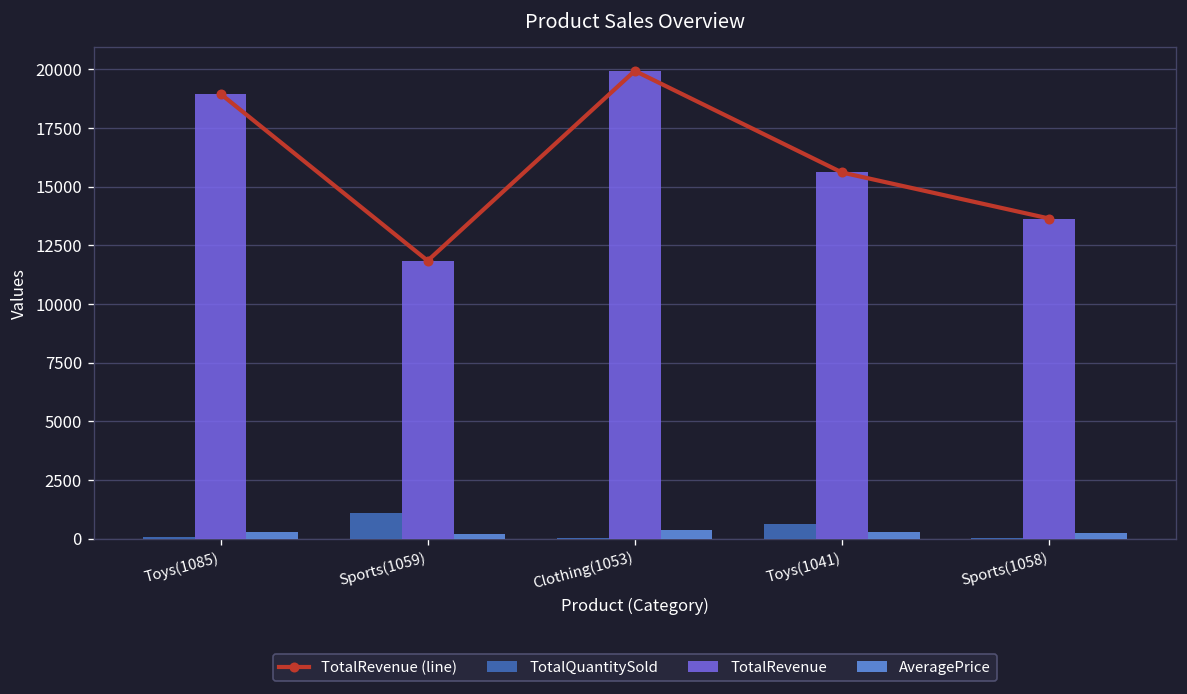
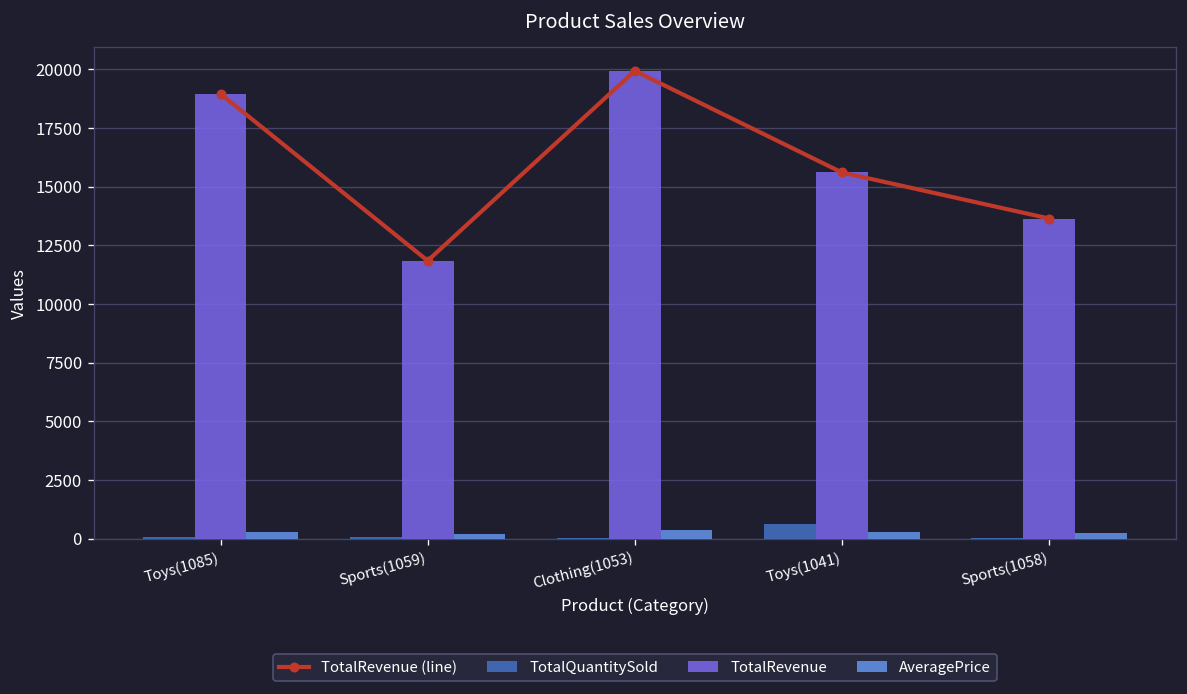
  {
    "TotalQuantitySold": {
-     "Sports(1059)": 1100,
+     "Sports(1059)": 100,
      "Toys(1041)": 700
    }
  }
